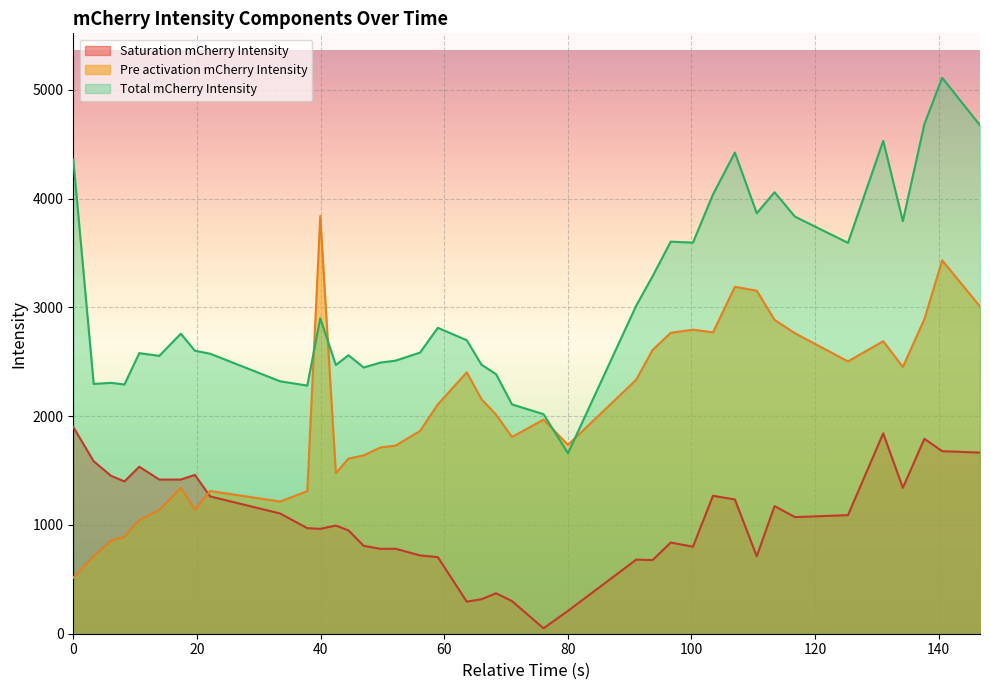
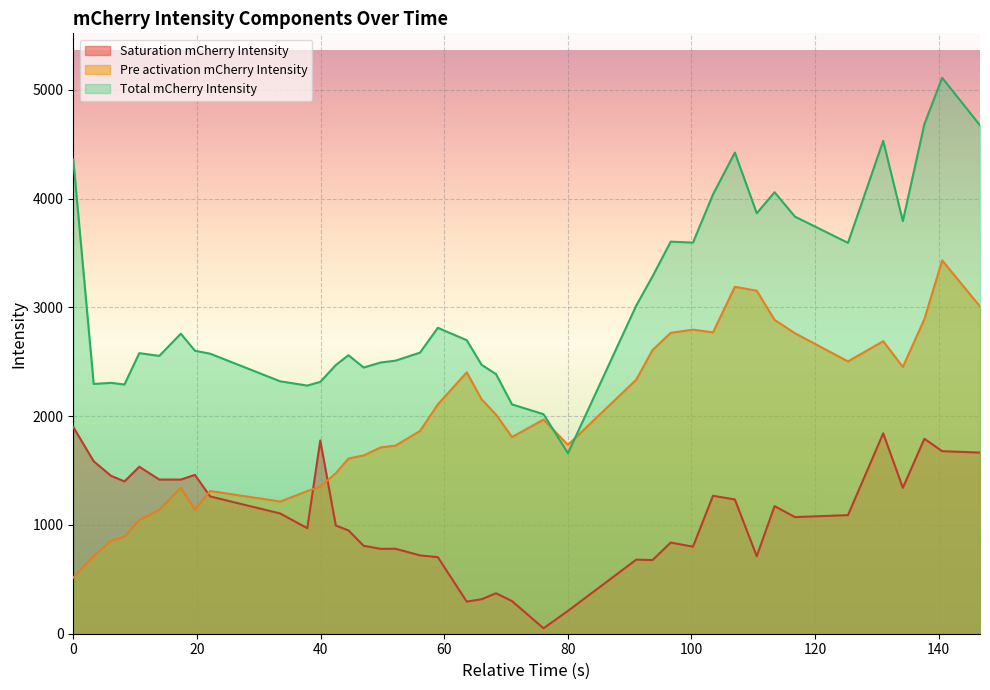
  {
    "Saturation mCherry Intensity": {
      "0": 1900,
-     "40": 960,
+     "40": 1780,
      "80": 210
    },
    "Pre activation mCherry Intensity": {
      "0": 520,
-     "40": 3840,
+     "40": 1350,
      "80": 1740
    },
    "Total mCherry Intensity": {
      "0": 4360,
-     "40": 2900,
+     "40": 2320,
      "80": 1660
    }
  }
